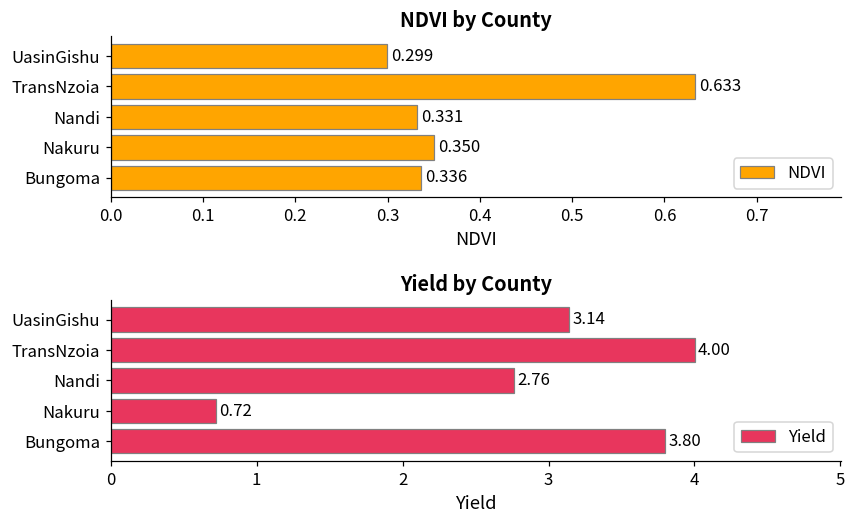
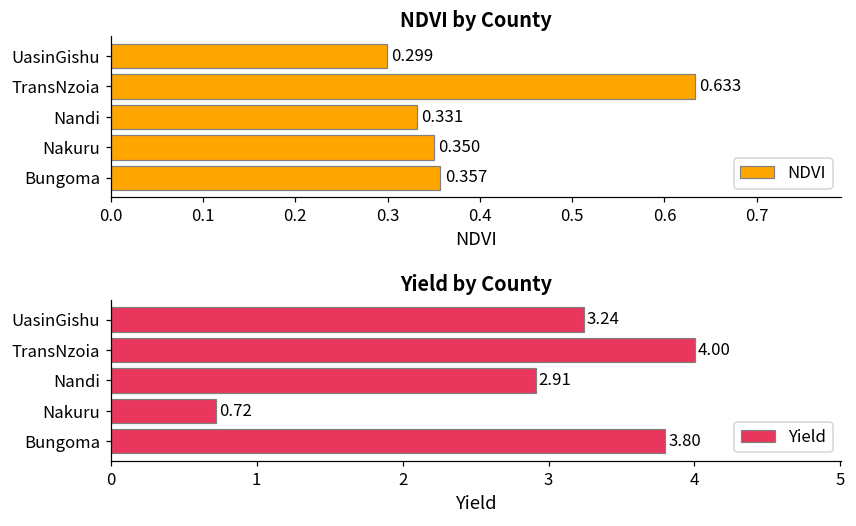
  {
    "NDVI by County": {
      "UasinGishu": 0.299,
      "TransNzoia": 0.633,
      "Nandi": 0.331,
      "Nakuru": 0.350,
-     "Bungoma": 0.336
+     "Bungoma": 0.357
    },
    "Yield by County": {
-     "UasinGishu": 3.14,
+     "UasinGishu": 3.24,
      "TransNzoia": 4.00,
-     "Nandi": 2.76,
+     "Nandi": 2.91,
      "Nakuru": 0.72,
      "Bungoma": 3.80
    }
  }
